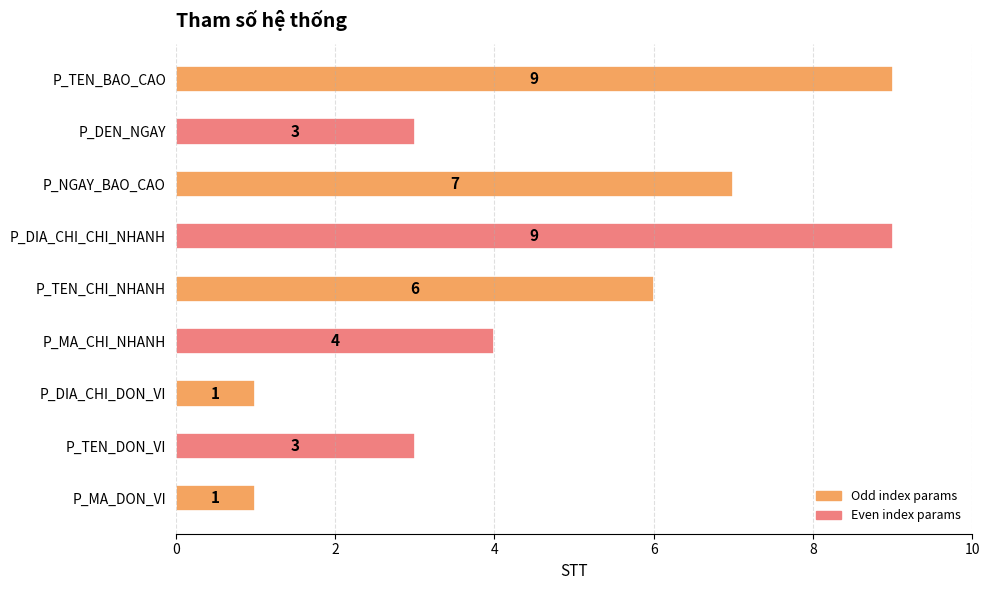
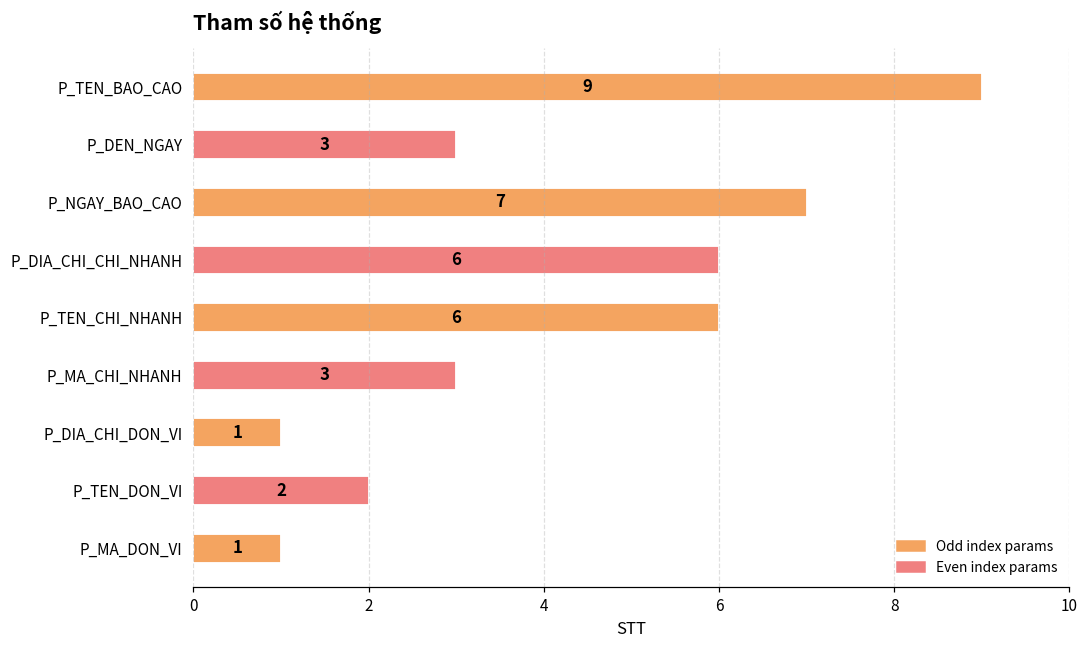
  {
    "P_TEN_BAO_CAO": 9,
    "P_DEN_NGAY": 3,
    "P_NGAY_BAO_CAO": 7,
-   "P_DIA_CHI_CHI_NHANH": 9,
+   "P_DIA_CHI_CHI_NHANH": 6,
    "P_TEN_CHI_NHANH": 6,
-   "P_MA_CHI_NHANH": 4,
+   "P_MA_CHI_NHANH": 3,
    "P_DIA_CHI_DON_VI": 1,
-   "P_TEN_DON_VI": 3,
+   "P_TEN_DON_VI": 2,
    "P_MA_DON_VI": 1
  }
